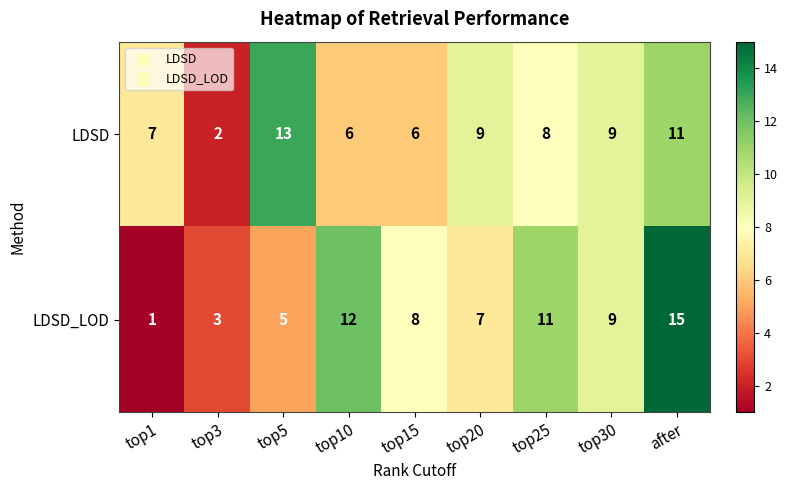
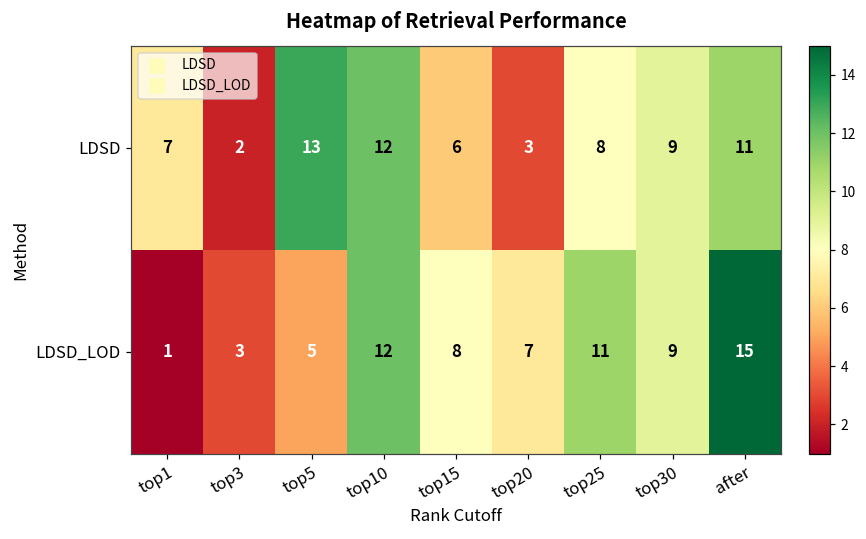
  {
    "LDSD": {
      "top1": 7,
      "top3": 2,
      "top5": 13,
-     "top10": 6,
+     "top10": 12,
      "top15": 6,
-     "top20": 9,
+     "top20": 3,
      "top25": 8,
      "top30": 9,
      "after": 11
    },
    "LDSD_LOD": {
      "top1": 1,
      "top3": 3,
      "top5": 5,
      "top10": 12,
      "top15": 8,
      "top20": 7,
      "top25": 11,
      "top30": 9,
      "after": 15
    }
  }
